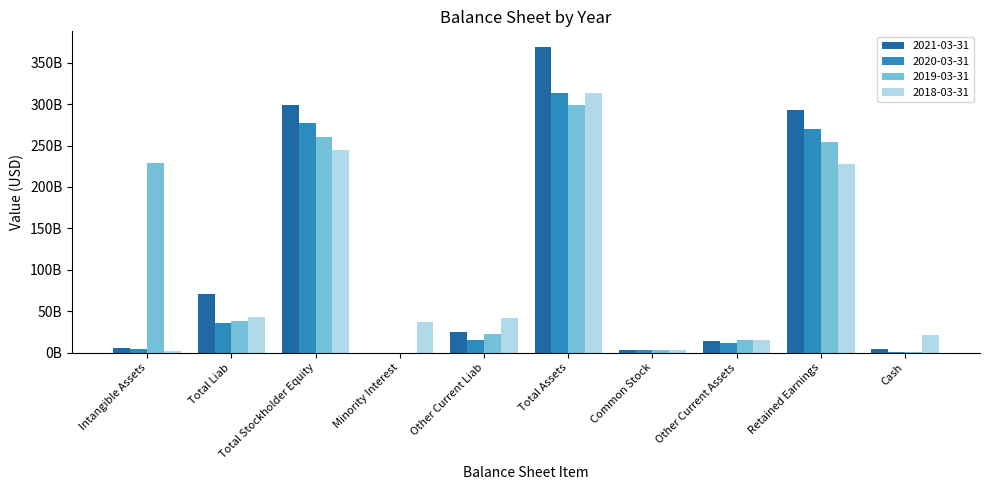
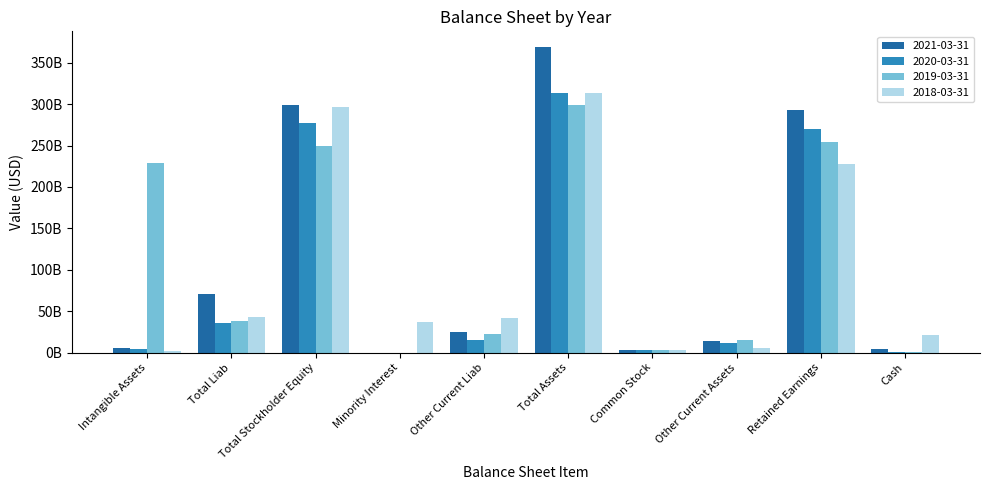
  {
    "2019-03-31": {
      "Intangible Assets": 230000000000,
      "Total Liab": 40000000000,
-     "Total Stockholder Equity": 260000000000,
+     "Total Stockholder Equity": 250000000000,
      "Other Current Liab": 20000000000,
      "Total Assets": 300000000000,
      "Common Stock": 0,
      "Other Current Assets": 20000000000,
      "Retained Earnings": 250000000000
    },
    "2018-03-31": {
      "Total Liab": 40000000000,
-     "Total Stockholder Equity": 240000000000,
+     "Total Stockholder Equity": 300000000000,
      "Minority Interest": 40000000000,
      "Other Current Liab": 40000000000,
      "Total Assets": 310000000000,
      "Common Stock": 0,
-     "Other Current Assets": 20000000000,
+     "Other Current Assets": 10000000000,
      "Retained Earnings": 230000000000,
      "Cash": 20000000000
    }
  }
